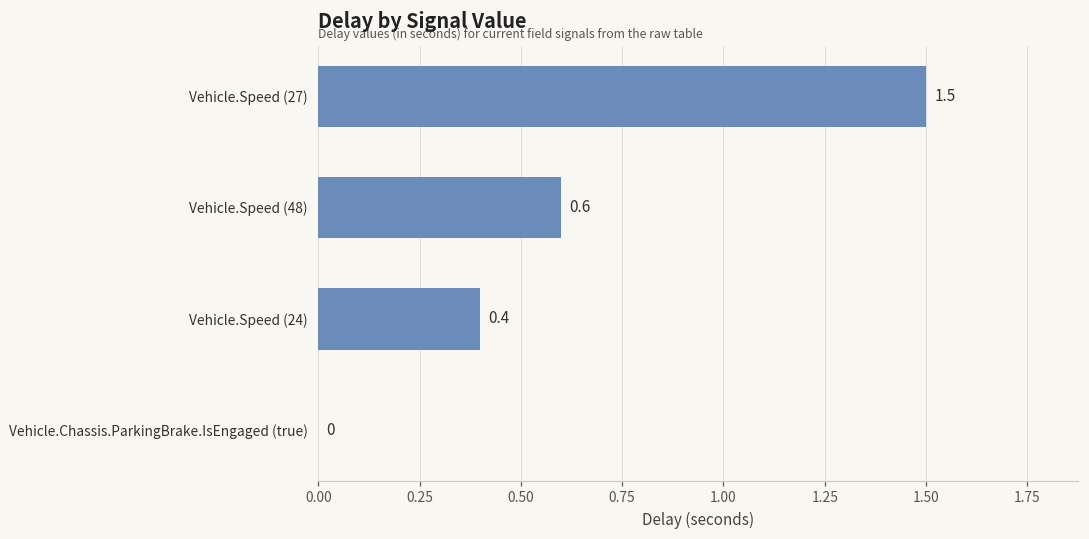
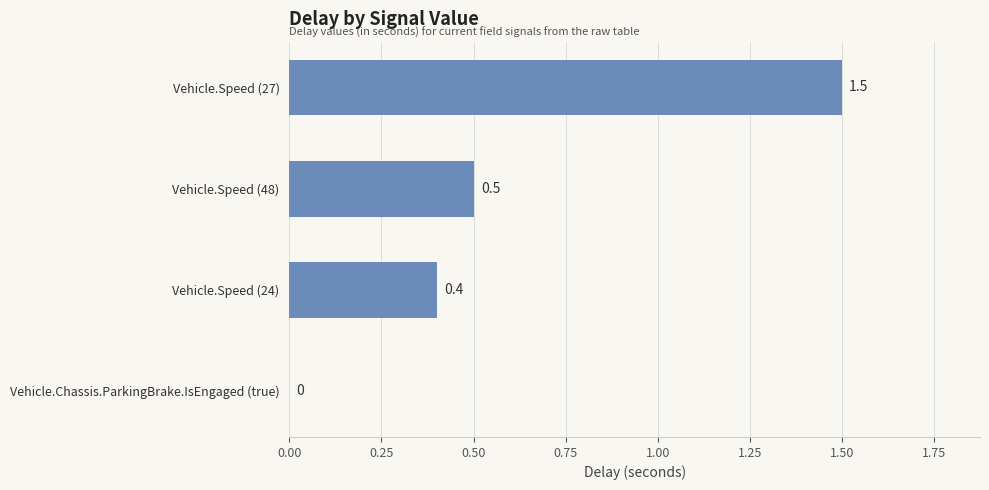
  {
    "Vehicle.Speed (27)": 1.5,
-   "Vehicle.Speed (48)": 0.6,
+   "Vehicle.Speed (48)": 0.5,
    "Vehicle.Speed (24)": 0.4,
    "Vehicle.Chassis.ParkingBrake.IsEngaged (true)": 0
  }
